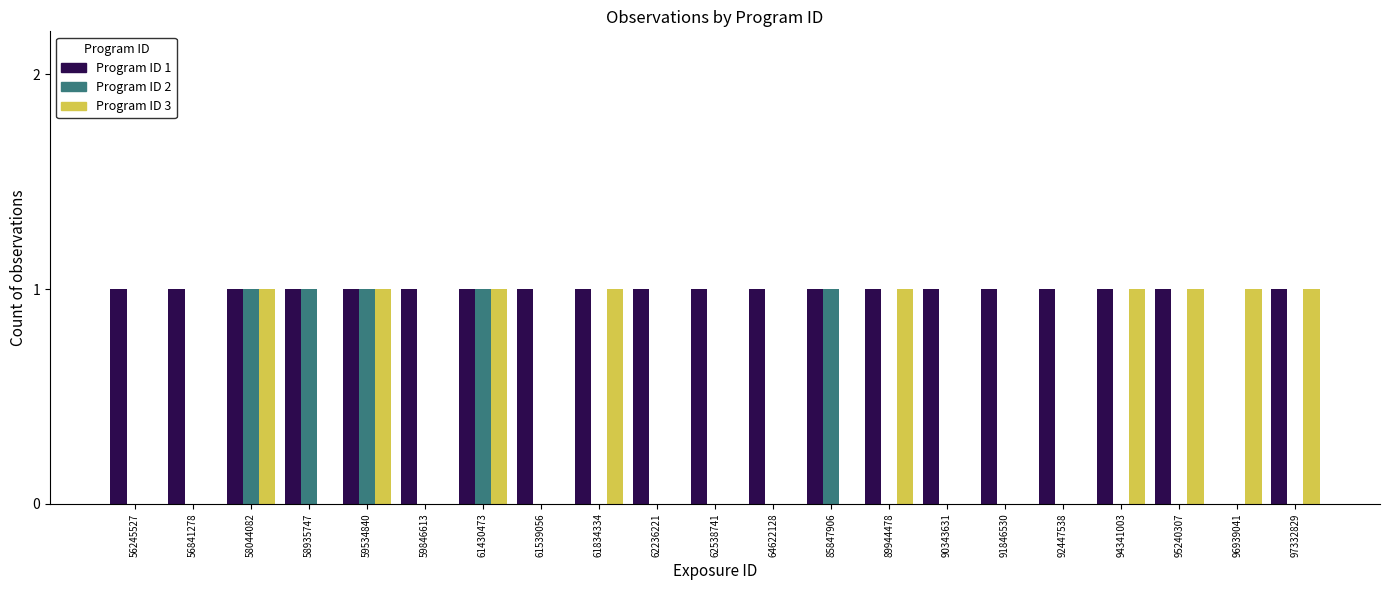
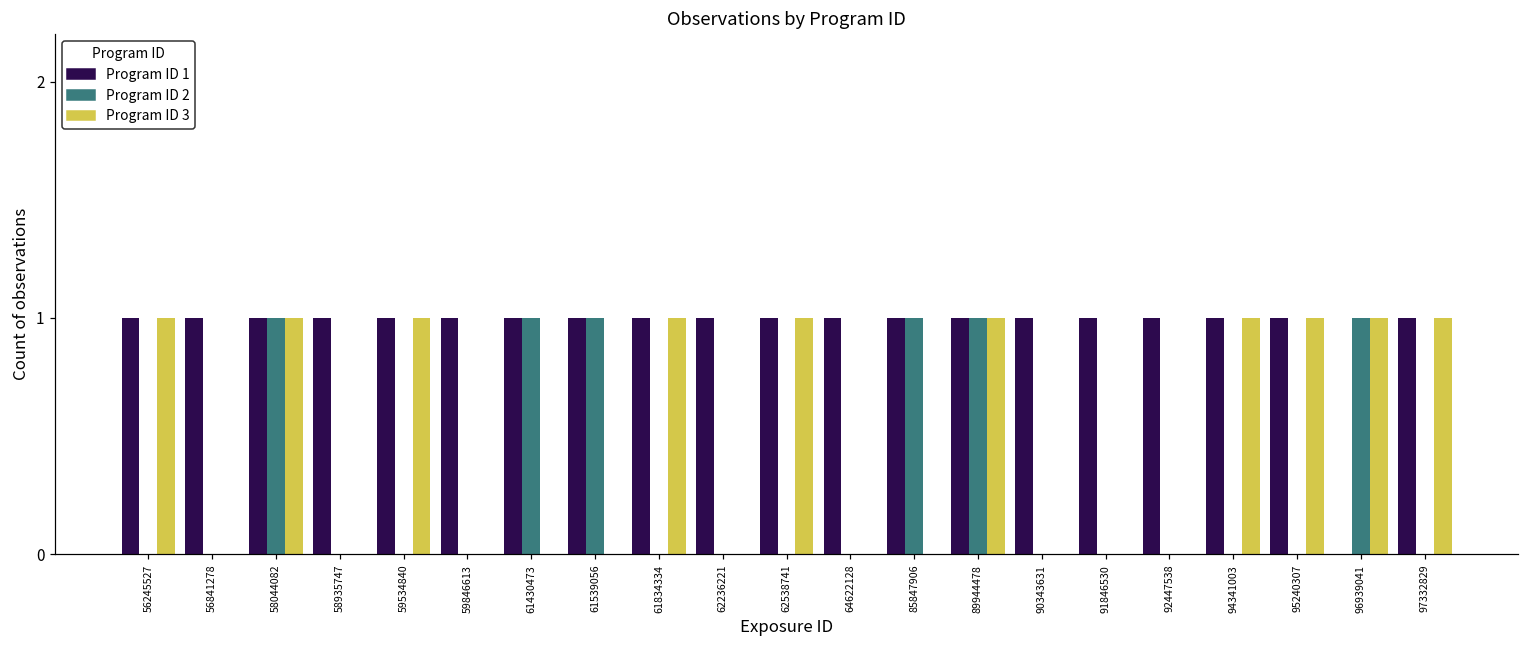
  {
    "Program ID 1": {
      "56245527": 1,
      "56841278": 1,
      "58044082": 1,
      "58935747": 1,
      "59534840": 1,
      "59846613": 1,
      "61430473": 1,
      "61539056": 1,
      "61834334": 1,
      "62236221": 1,
      "62538741": 1,
      "64622128": 1,
      "85847906": 1,
      "89944478": 1,
      "90343631": 1,
      "91846530": 1,
      "92447538": 1,
      "94341003": 1,
      "95240307": 1,
      "96939041": 0,
      "97332829": 1
    },
    "Program ID 2": {
      "56245527": 0,
      "56841278": 0,
      "58044082": 1,
-     "58935747": 1,
-     "59534840": 1,
+     "58935747": 0,
+     "59534840": 0,
      "59846613": 0,
      "61430473": 1,
-     "61539056": 0,
+     "61539056": 1,
      "61834334": 0,
      "62236221": 0,
      "62538741": 0,
      "64622128": 0,
      "85847906": 1,
-     "89944478": 0,
+     "89944478": 1,
      "90343631": 0,
      "91846530": 0,
      "92447538": 0,
      "94341003": 0,
      "95240307": 0,
-     "96939041": 0,
+     "96939041": 1,
      "97332829": 0
    },
    "Program ID 3": {
-     "56245527": 0,
+     "56245527": 1,
      "56841278": 0,
      "58044082": 1,
      "58935747": 0,
      "59534840": 1,
      "59846613": 0,
-     "61430473": 1,
+     "61430473": 0,
      "61539056": 0,
      "61834334": 1,
      "62236221": 0,
-     "62538741": 0,
+     "62538741": 1,
      "64622128": 0,
      "85847906": 0,
      "89944478": 1,
      "90343631": 0,
      "91846530": 0,
      "92447538": 0,
      "94341003": 1,
      "95240307": 1,
      "96939041": 1,
      "97332829": 1
    }
  }
